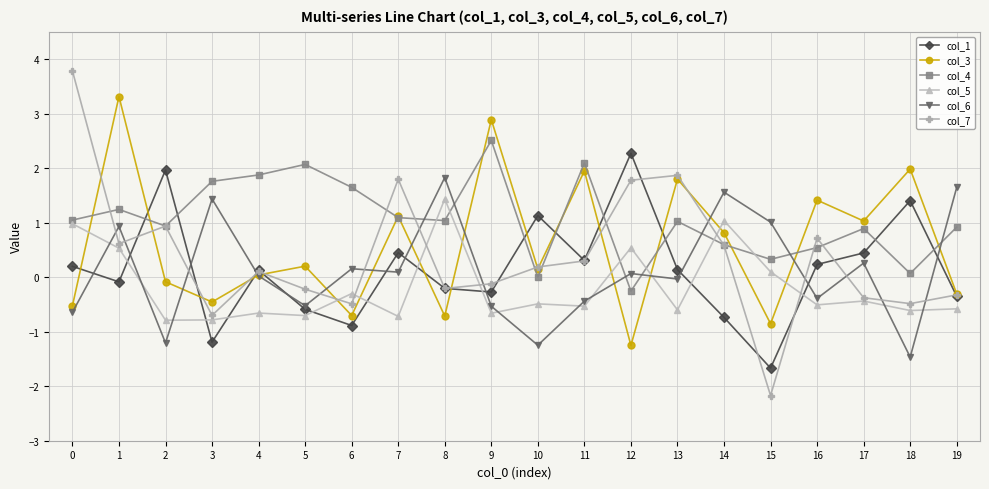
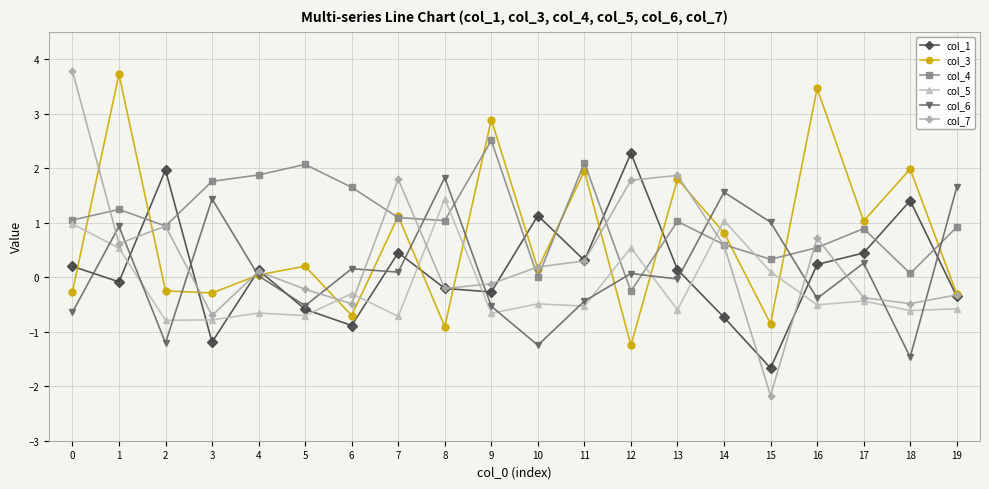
  {
    "col_3": {
-     "0": -0.5,
-     "1": 3.3,
-     "2": -0.1,
-     "3": -0.5,
+     "0": -0.3,
+     "1": 3.7,
+     "2": -0.3,
+     "3": -0.3,
      "5": 0.2,
      "6": -0.7,
-     "8": -0.7,
+     "8": -0.9,
      "9": 2.9,
      "11": 1.9,
      "12": -1.3,
      "13": 1.8,
      "14": 0.8,
      "15": -0.9,
-     "16": 1.4,
+     "16": 3.5,
      "17": 1.0,
      "18": 2.0
    }
  }
